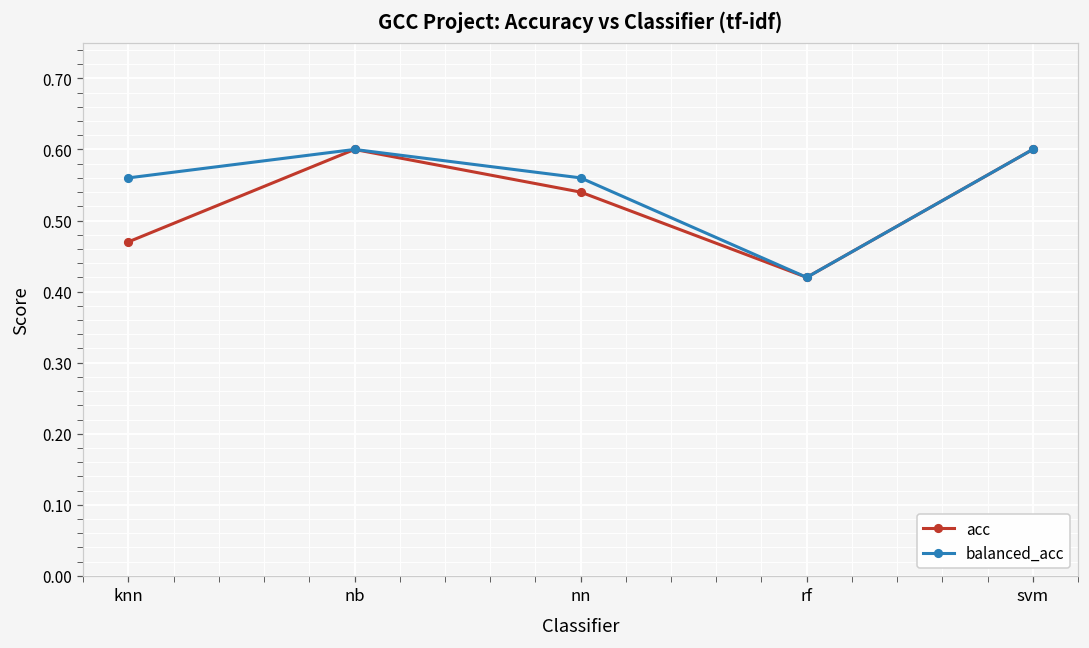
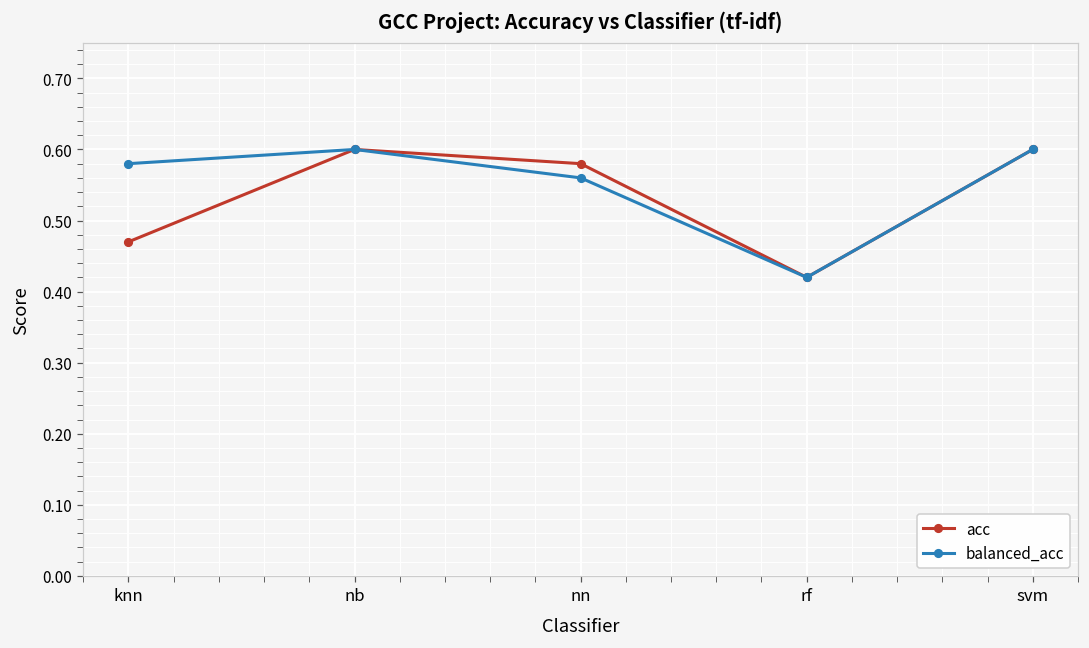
  {
    "acc": {
      "knn": 0.47,
-     "nn": 0.54
+     "nn": 0.58
    },
    "balanced_acc": {
-     "knn": 0.56,
+     "knn": 0.58,
      "nn": 0.56
    }
  }
